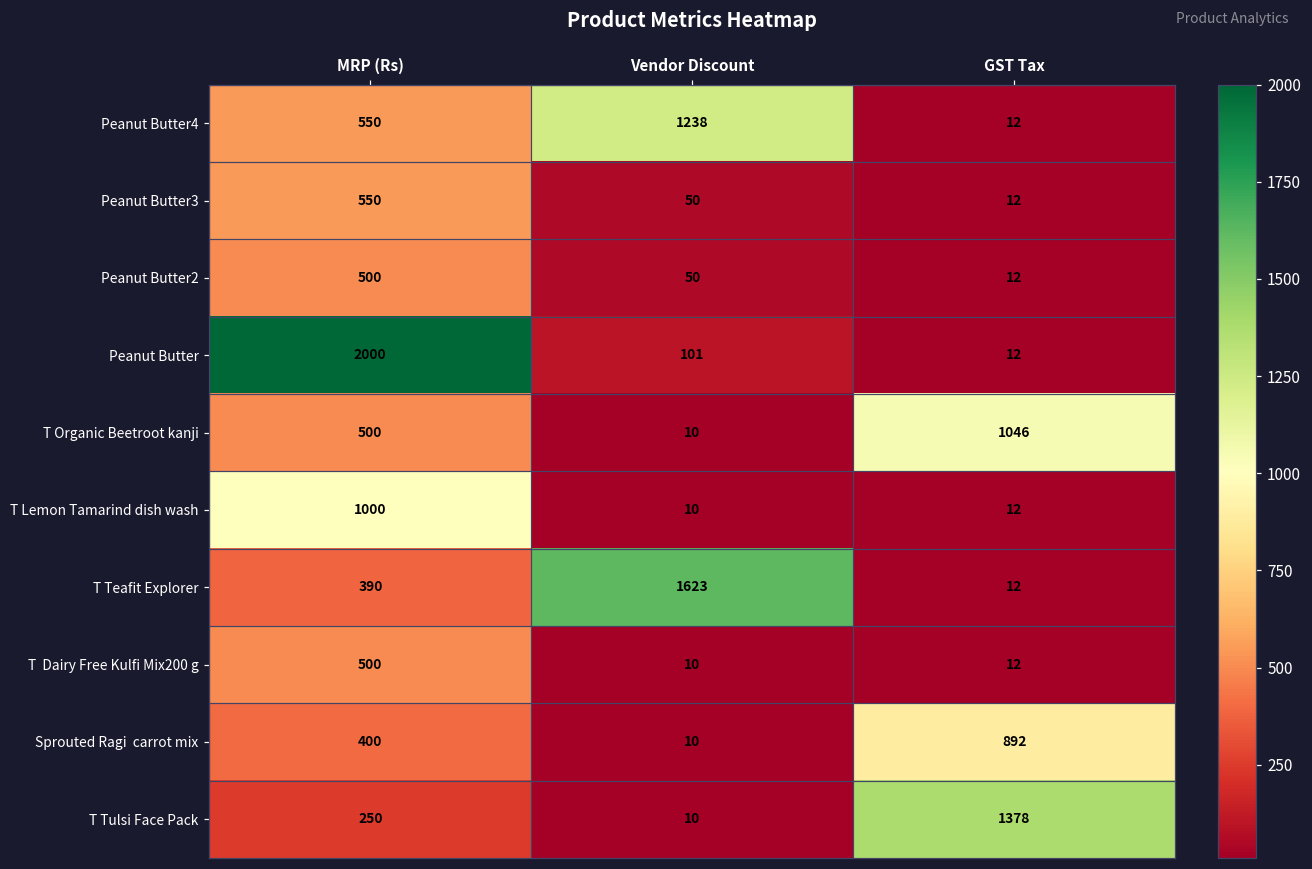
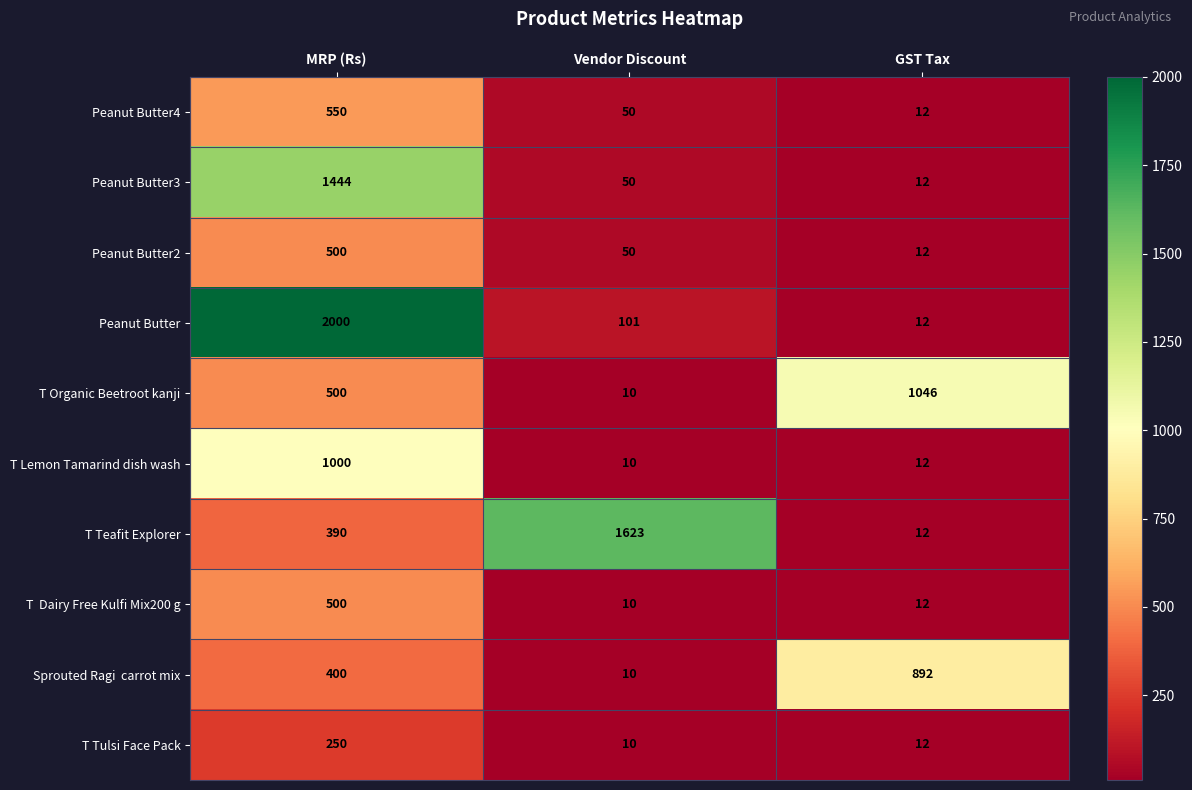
  {
    "Peanut Butter4": {
      "MRP (Rs)": 550,
-     "Vendor Discount": 1238,
+     "Vendor Discount": 50,
      "GST Tax": 12
    },
    "Peanut Butter3": {
-     "MRP (Rs)": 550,
+     "MRP (Rs)": 1444,
      "Vendor Discount": 50,
      "GST Tax": 12
    },
    "Peanut Butter2": {
      "MRP (Rs)": 500,
      "Vendor Discount": 50,
      "GST Tax": 12
    },
    "Peanut Butter": {
      "MRP (Rs)": 2000,
      "Vendor Discount": 101,
      "GST Tax": 12
    },
    "T Organic Beetroot kanji": {
      "MRP (Rs)": 500,
      "Vendor Discount": 10,
      "GST Tax": 1046
    },
    "T Lemon Tamarind dish wash": {
      "MRP (Rs)": 1000,
      "Vendor Discount": 10,
      "GST Tax": 12
    },
    "T Teafit Explorer": {
      "MRP (Rs)": 390,
      "Vendor Discount": 1623,
      "GST Tax": 12
    },
    "T Dairy Free Kulfi Mix200 g": {
      "MRP (Rs)": 500,
      "Vendor Discount": 10,
      "GST Tax": 12
    },
    "Sprouted Ragi carrot mix": {
      "MRP (Rs)": 400,
      "Vendor Discount": 10,
      "GST Tax": 892
    },
    "T Tulsi Face Pack": {
      "MRP (Rs)": 250,
      "Vendor Discount": 10,
-     "GST Tax": 1378
+     "GST Tax": 12
    }
  }
